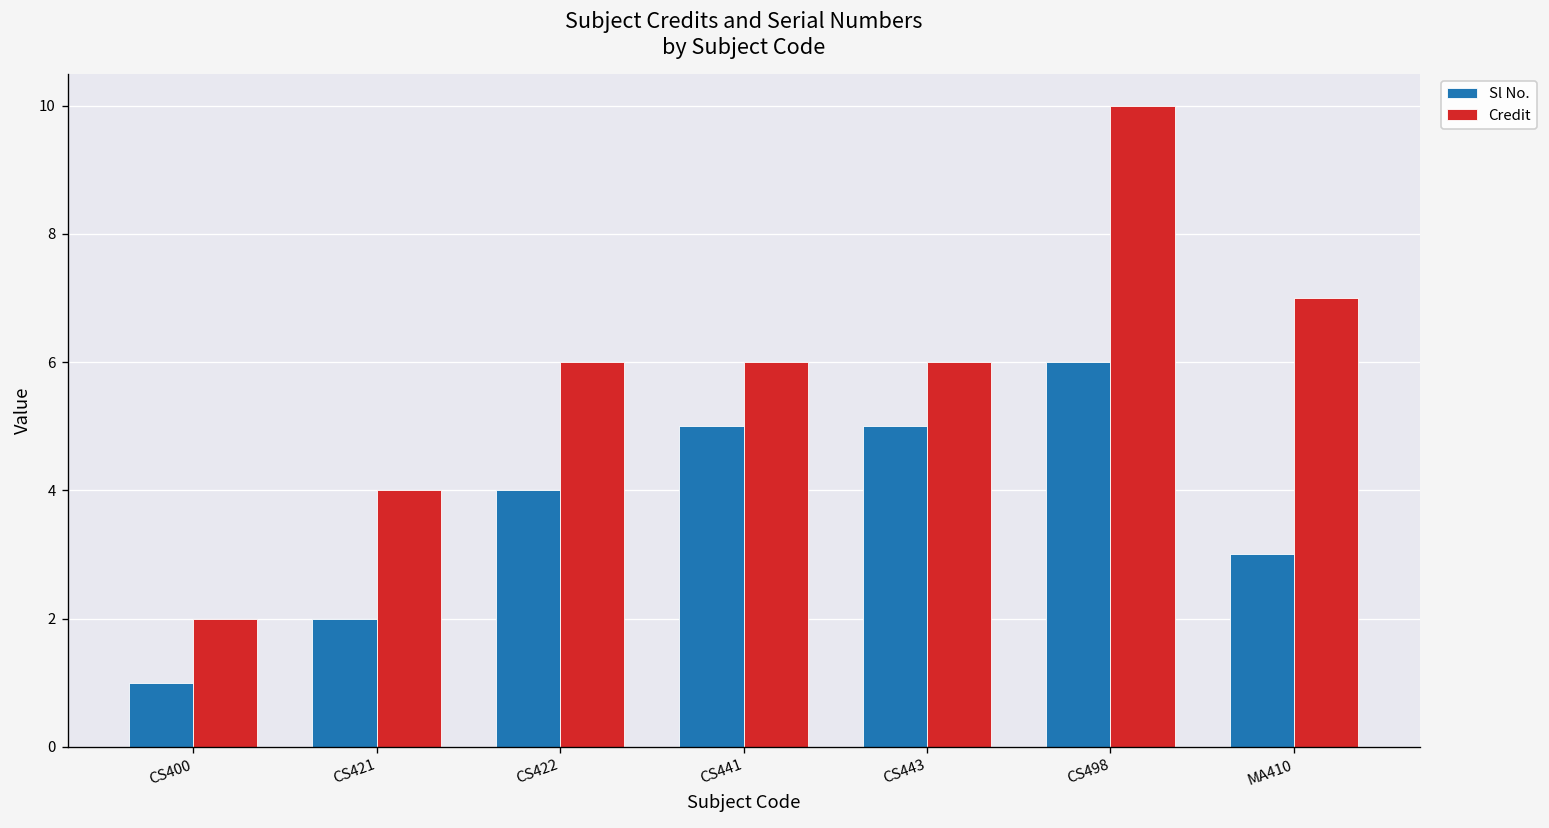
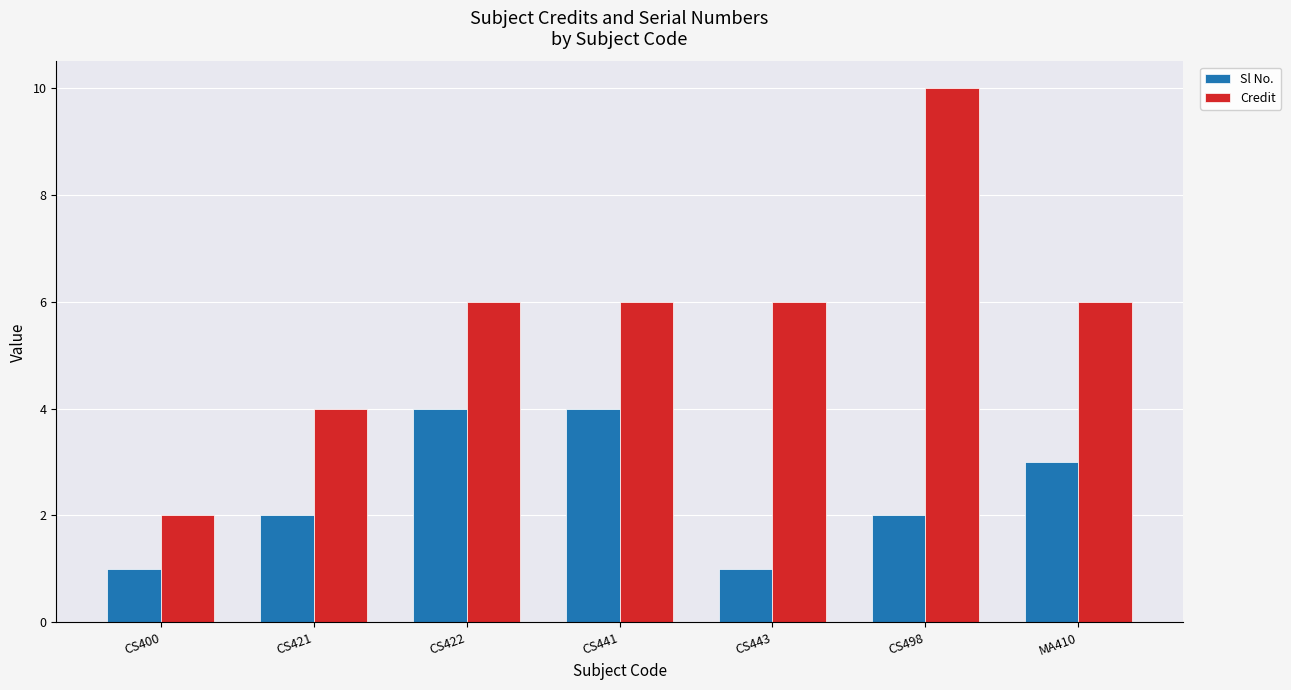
  {
    "Sl No.": {
      "CS400": 1,
      "CS421": 2,
      "CS422": 4,
-     "CS441": 5,
-     "CS443": 5,
-     "CS498": 6,
+     "CS441": 4,
+     "CS443": 1,
+     "CS498": 2,
      "MA410": 3
    },
    "Credit": {
      "CS400": 2,
      "CS421": 4,
      "CS422": 6,
      "CS441": 6,
      "CS443": 6,
      "CS498": 10,
-     "MA410": 7
+     "MA410": 6
    }
  }
